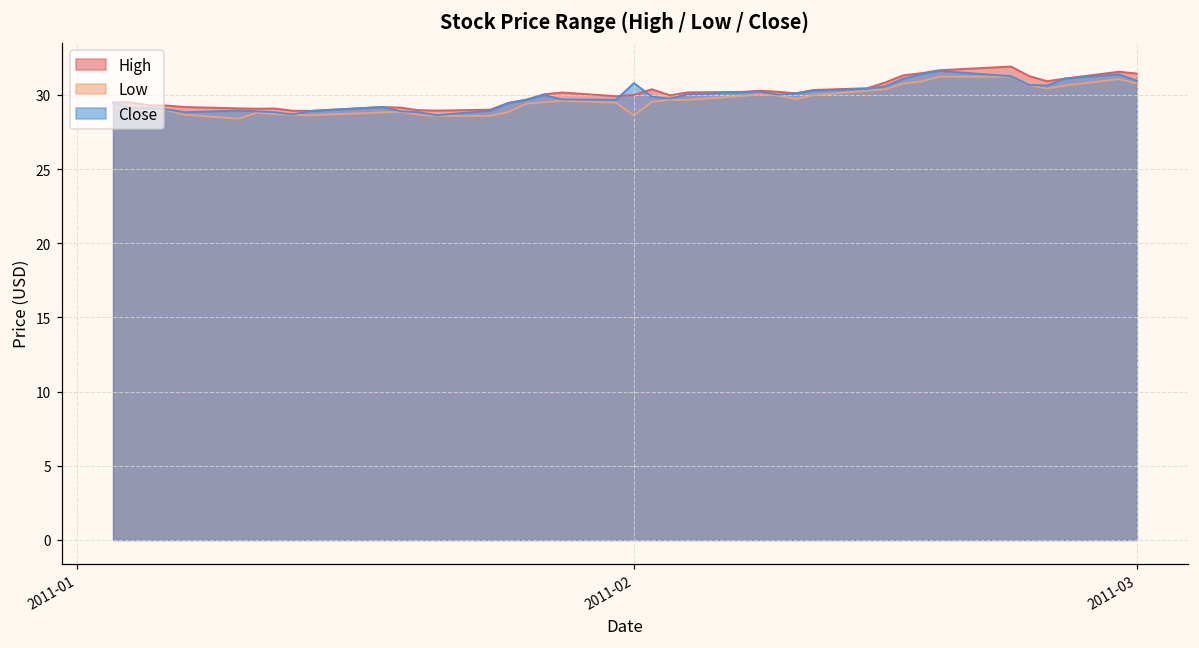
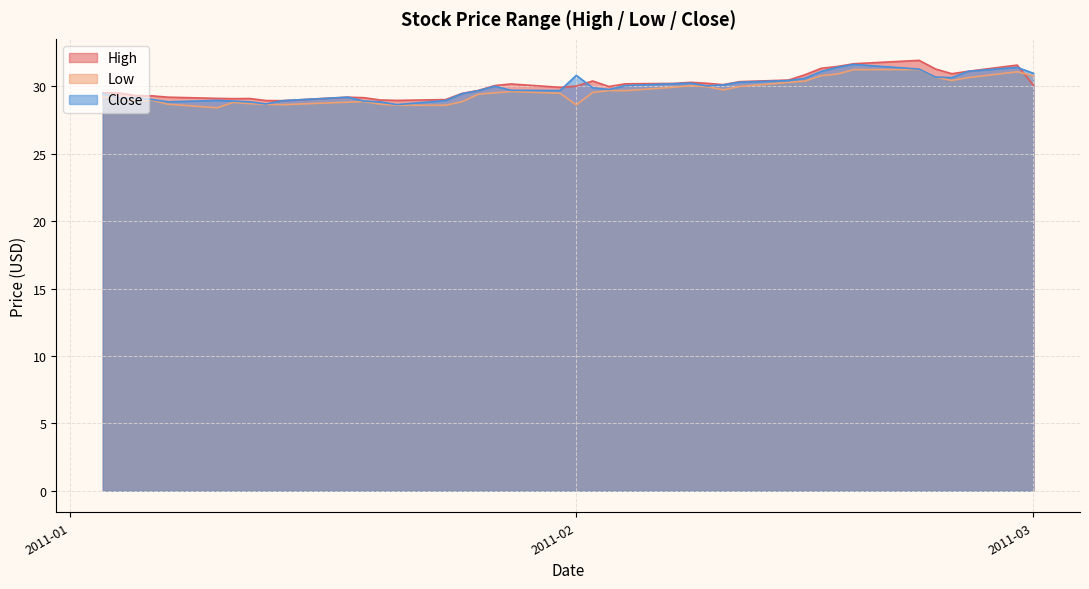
  {
    "High": {
      "2011-02": 30.0,
-     "2011-03": 31.5
+     "2011-03": 30.1
    },
    "Low": {
      "2011-02": 28.6
    },
    "Close": {
      "2011-02": 30.8
    }
  }
